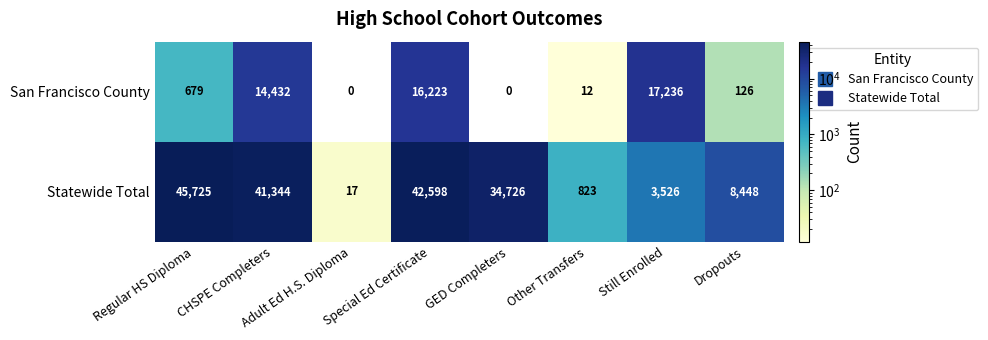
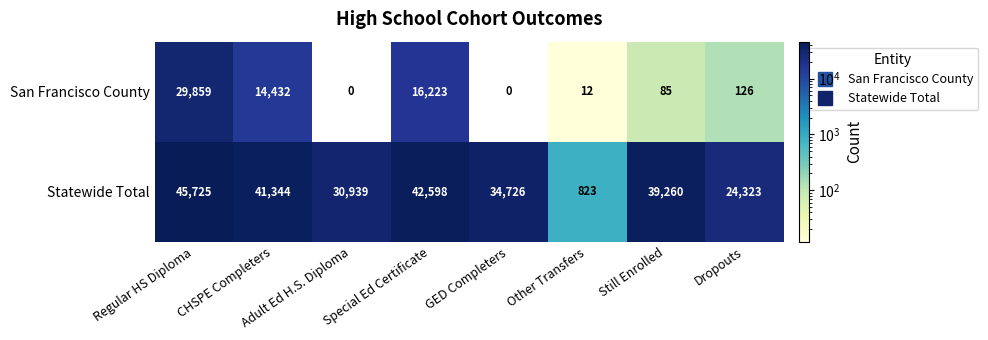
  {
    "San Francisco County": {
-     "Regular HS Diploma": "679",
+     "Regular HS Diploma": "29,859",
      "CHSPE Completers": "14,432",
      "Adult Ed H.S. Diploma": "0",
      "Special Ed Certificate": "16,223",
      "GED Completers": "0",
      "Other Transfers": "12",
-     "Still Enrolled": "17,236",
+     "Still Enrolled": "85",
      "Dropouts": "126"
    },
    "Statewide Total": {
      "Regular HS Diploma": "45,725",
      "CHSPE Completers": "41,344",
-     "Adult Ed H.S. Diploma": "17",
+     "Adult Ed H.S. Diploma": "30,939",
      "Special Ed Certificate": "42,598",
      "GED Completers": "34,726",
      "Other Transfers": "823",
-     "Still Enrolled": "3,526",
-     "Dropouts": "8,448"
+     "Still Enrolled": "39,260",
+     "Dropouts": "24,323"
    }
  }
